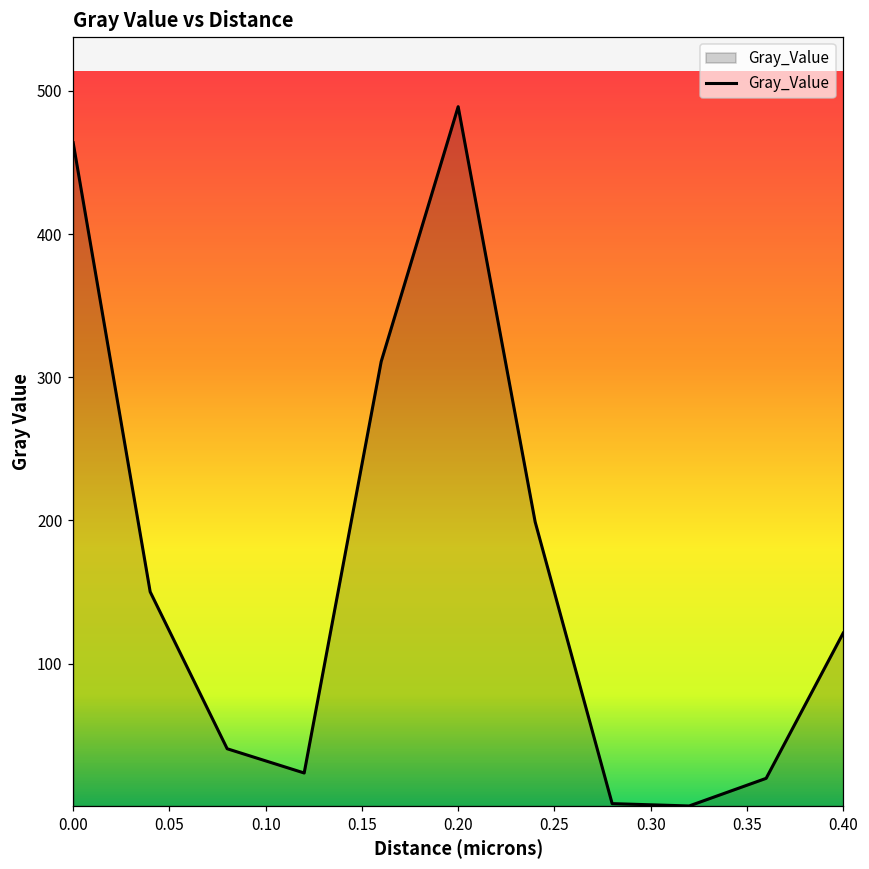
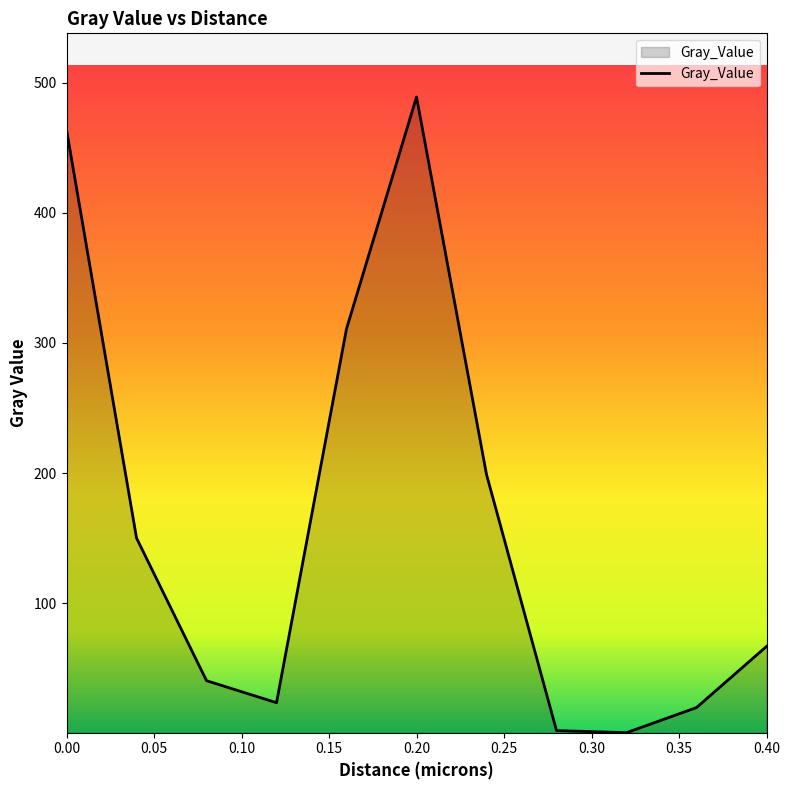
  {
    "0.00": 464,
    "0.20": 489,
-   "0.40": 121
+   "0.40": 67
  }
